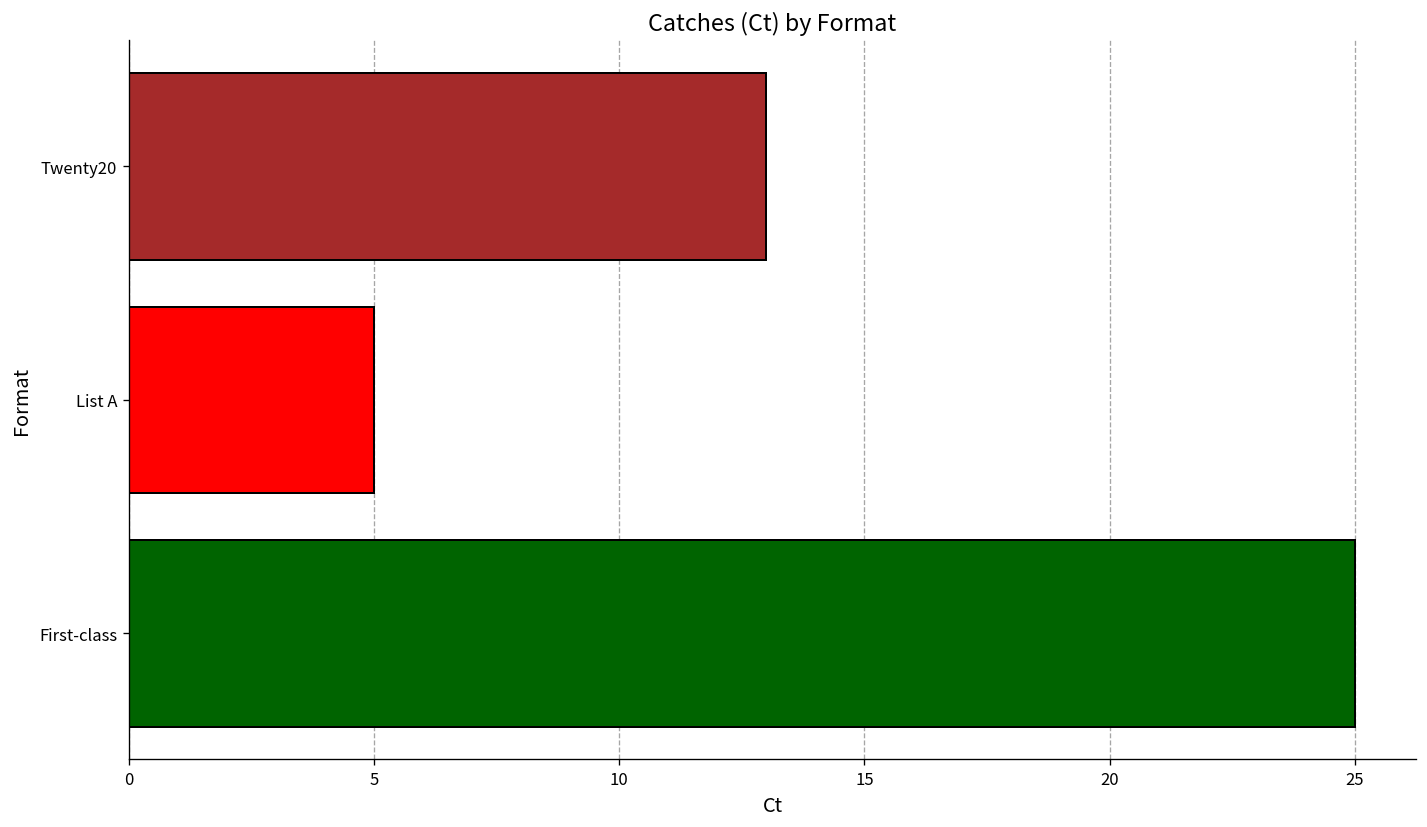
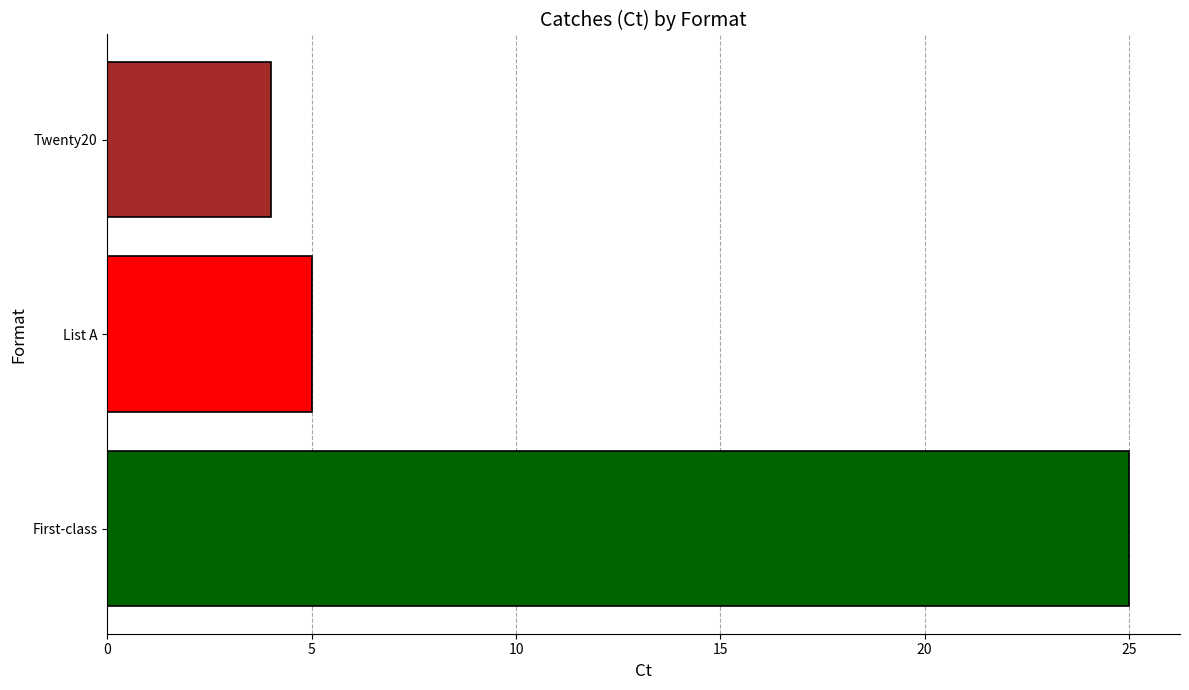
  {
-   "Twenty20": 13,
+   "Twenty20": 4,
    "List A": 5,
    "First-class": 25
  }
